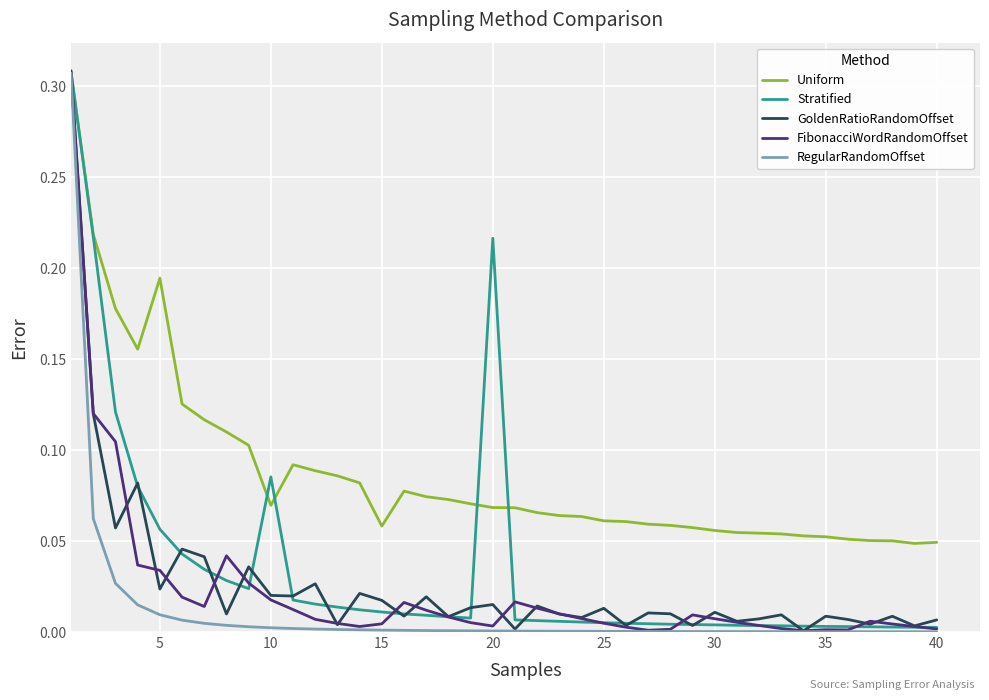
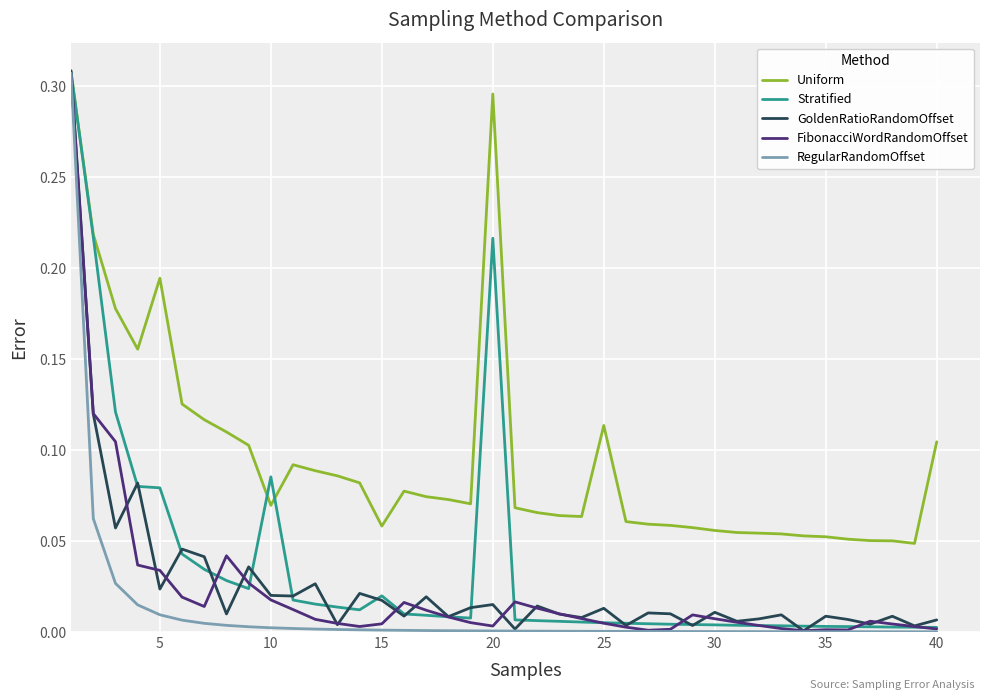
  {
    "Uniform": {
      "5": 0.194,
      "10": 0.070,
      "15": 0.058,
-     "20": 0.068,
-     "25": 0.061,
+     "20": 0.296,
+     "25": 0.114,
      "30": 0.056,
      "35": 0.052,
-     "40": 0.049
+     "40": 0.105
    },
    "Stratified": {
-     "5": 0.056,
+     "5": 0.079,
      "10": 0.085,
-     "15": 0.011,
+     "15": 0.020,
      "20": 0.216,
      "30": 0.004,
      "35": 0.003
    },
    "GoldenRatioRandomOffset": {
      "5": 0.024,
      "10": 0.020,
      "15": 0.017,
      "20": 0.015,
      "25": 0.013,
      "30": 0.011,
      "35": 0.009,
      "40": 0.007
    },
    "FibonacciWordRandomOffset": {
      "5": 0.034,
      "10": 0.018,
      "15": 0.005,
      "20": 0.003,
      "30": 0.007
    },
    "RegularRandomOffset": {
      "5": 0.009,
      "10": 0.002,
      "15": 0.001,
      "20": 0.001,
      "25": 0.000,
      "30": 0.000,
      "40": 0.000
    }
  }
